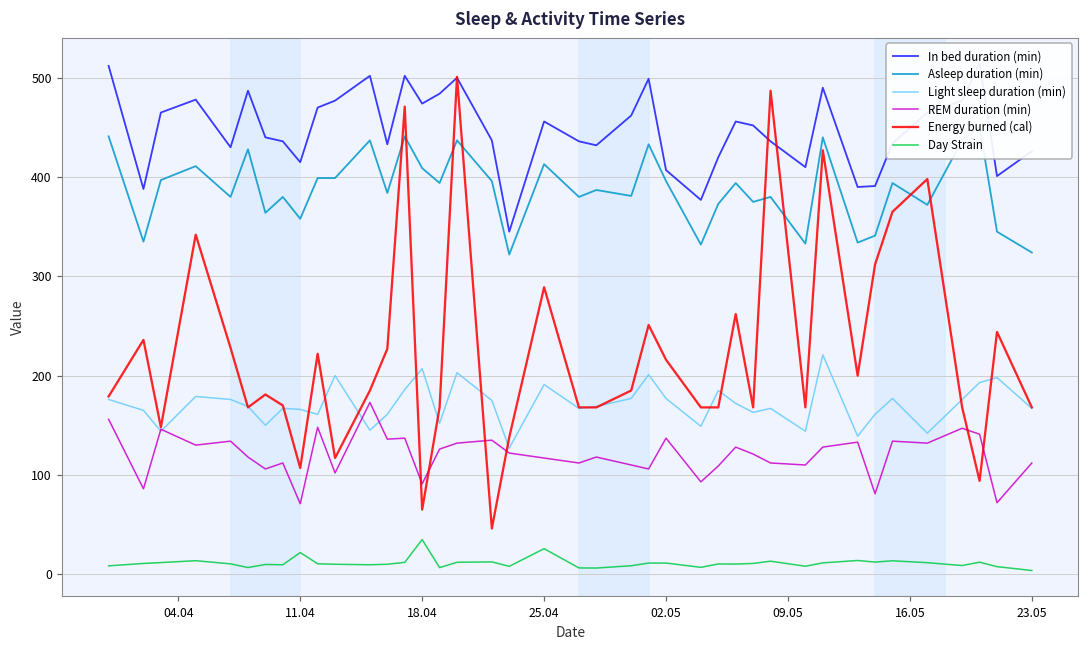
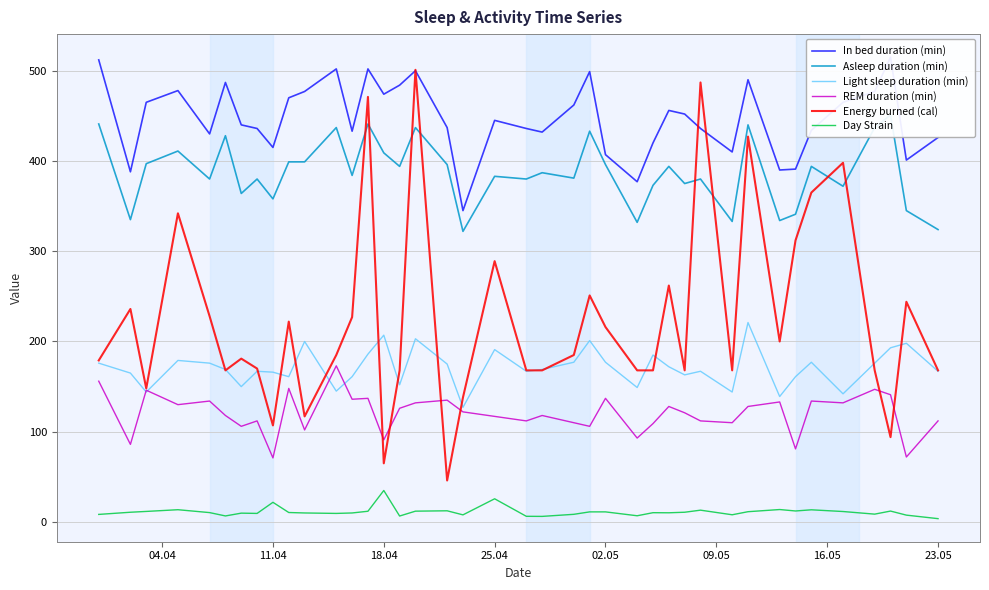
  {
    "In bed duration (min)": {
      "11.04": 420,
      "18.04": 470,
-     "25.04": 460,
+     "25.04": 450,
      "02.05": 410,
      "23.05": 430
    },
    "Asleep duration (min)": {
      "11.04": 360,
      "18.04": 410,
-     "25.04": 410,
+     "25.04": 380,
      "02.05": 400,
      "23.05": 320
    },
    "Light sleep duration (min)": {
      "11.04": 170,
      "18.04": 210,
      "25.04": 190,
      "02.05": 180
    },
    "REM duration (min)": {
      "11.04": 70,
      "18.04": 90,
      "25.04": 120,
      "02.05": 140,
      "23.05": 110
    },
    "Energy burned (cal)": {
      "11.04": 110,
      "18.04": 70,
      "25.04": 290,
      "02.05": 220
    },
    "Day Strain": {
      "11.04": 20,
      "18.04": 30,
      "25.04": 30,
      "02.05": 10,
      "23.05": 0
    }
  }
